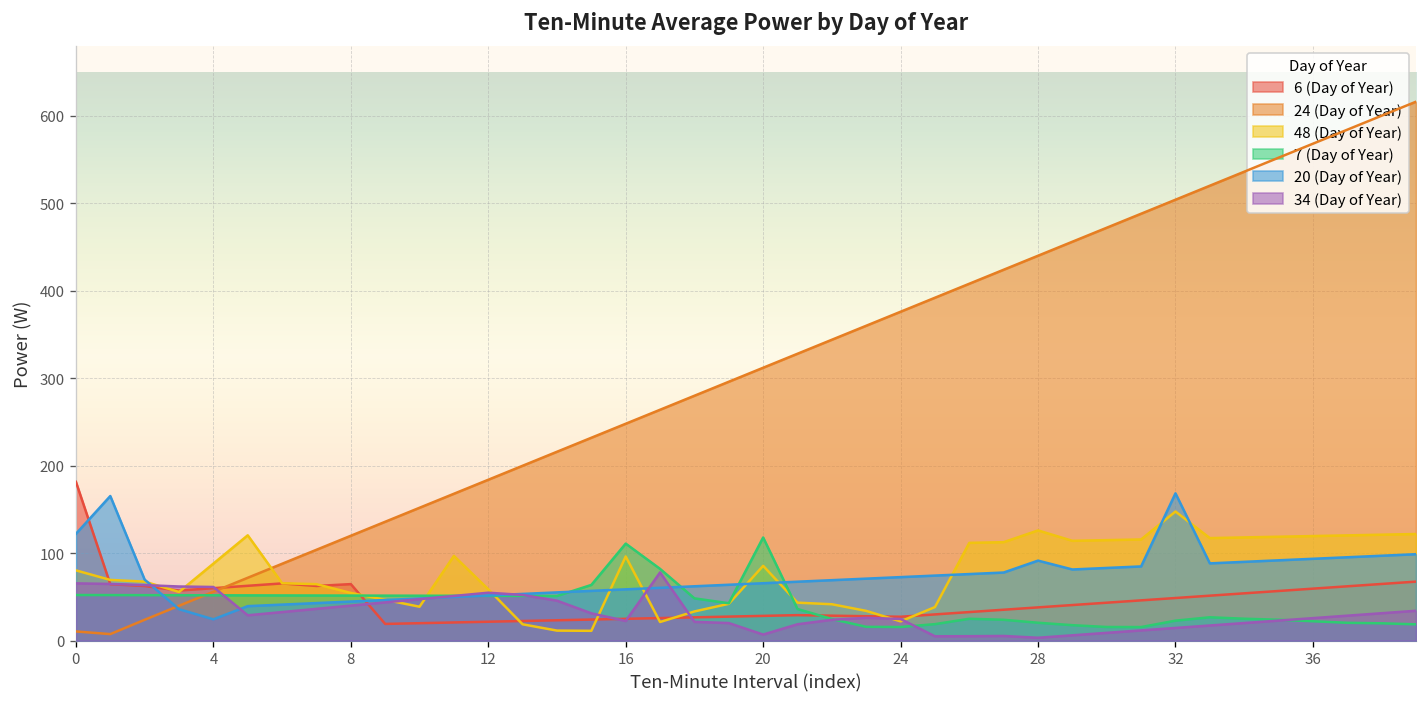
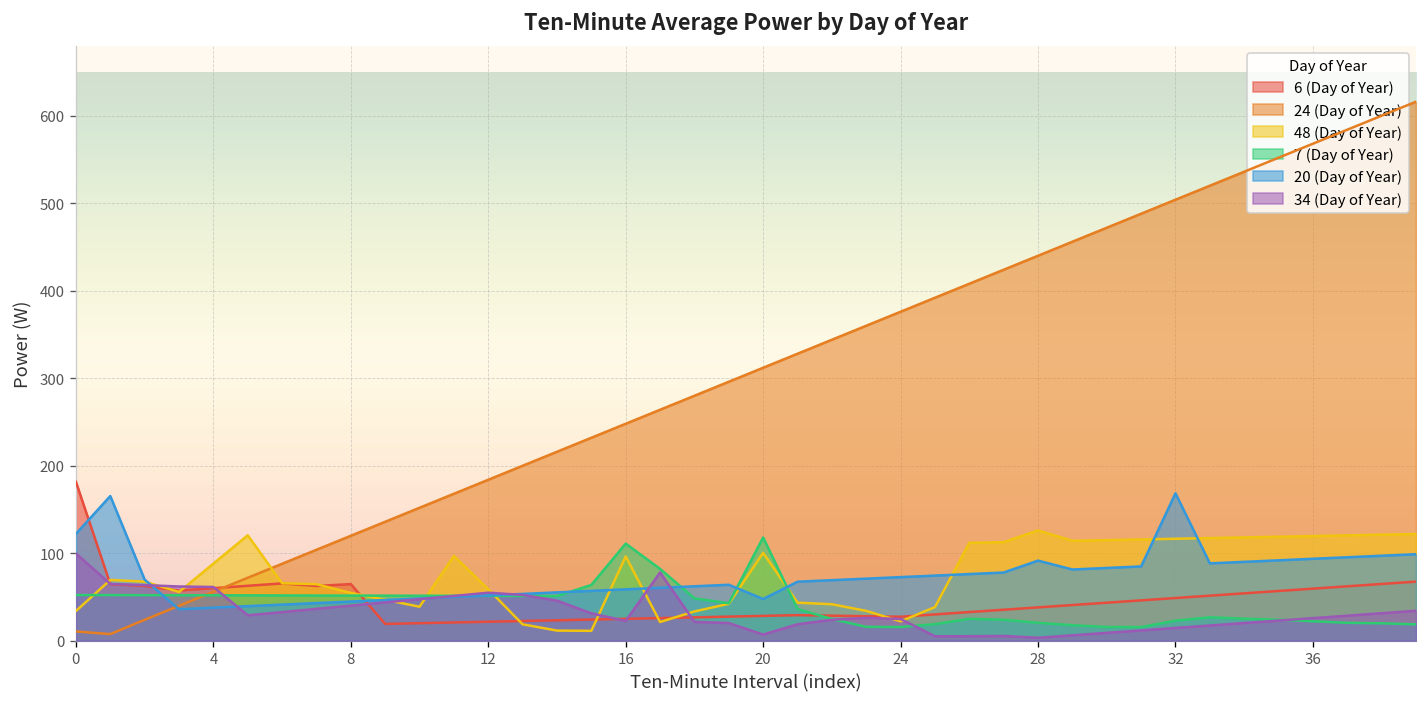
  {
    "48 (Day of Year)": {
-     "0": 80,
+     "0": 30,
      "4": 90,
      "12": 60,
      "16": 100,
-     "20": 90,
+     "20": 100,
      "28": 130,
-     "32": 150,
+     "32": 120,
      "36": 120
    },
    "7 (Day of Year)": {
      "0": 50,
      "4": 50,
      "16": 110,
      "20": 120,
      "24": 20,
      "28": 20,
      "32": 20,
      "36": 20
    },
    "20 (Day of Year)": {
      "0": 120,
-     "4": 20,
+     "4": 40,
      "8": 40,
      "16": 60,
-     "20": 70,
+     "20": 50,
      "24": 70,
      "28": 90,
      "32": 170,
      "36": 90
    },
    "34 (Day of Year)": {
-     "0": 70,
+     "0": 100,
      "8": 40,
      "20": 10,
      "28": 0,
      "32": 10,
      "36": 30
    }
  }
